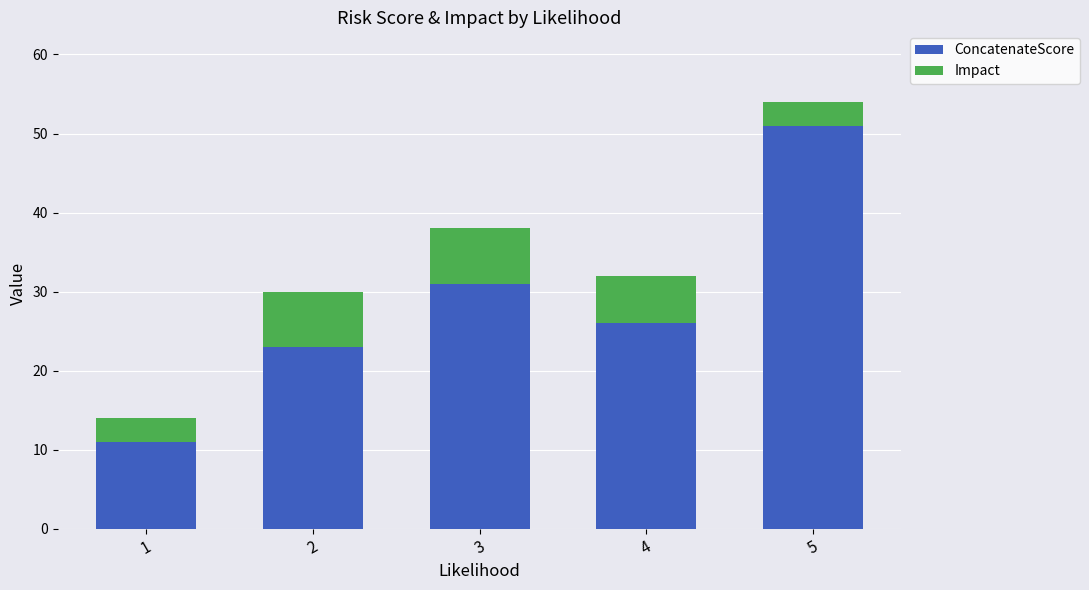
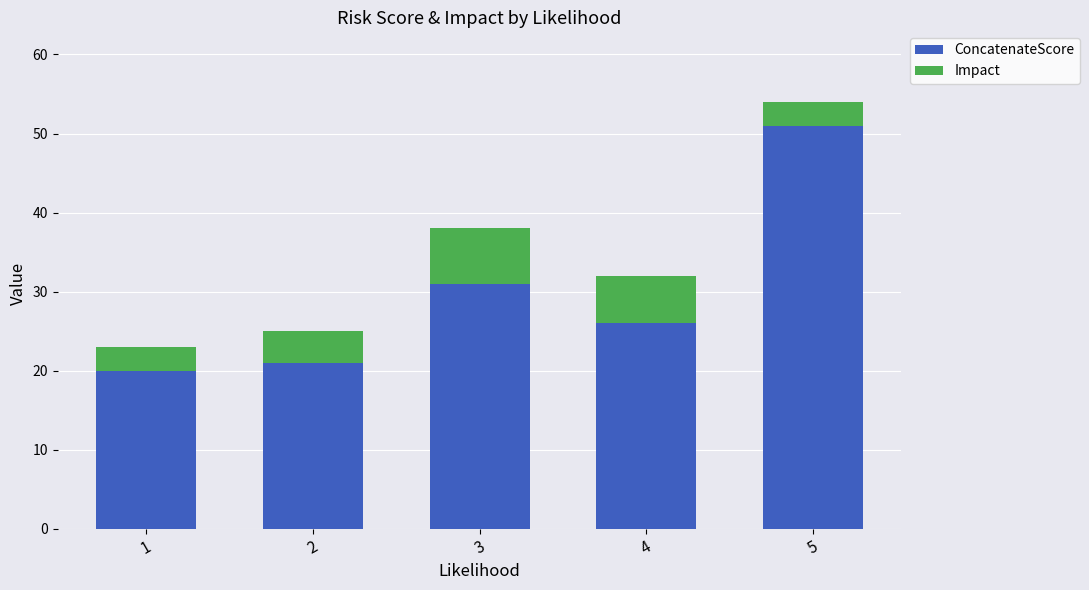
  {
    "ConcatenateScore": {
-     "1": 11,
-     "2": 23,
+     "1": 20,
+     "2": 21,
      "3": 31,
      "4": 26,
      "5": 51
    },
    "Impact": {
      "1": 3,
-     "2": 7,
+     "2": 4,
      "3": 7,
      "4": 6,
      "5": 3
    }
  }
